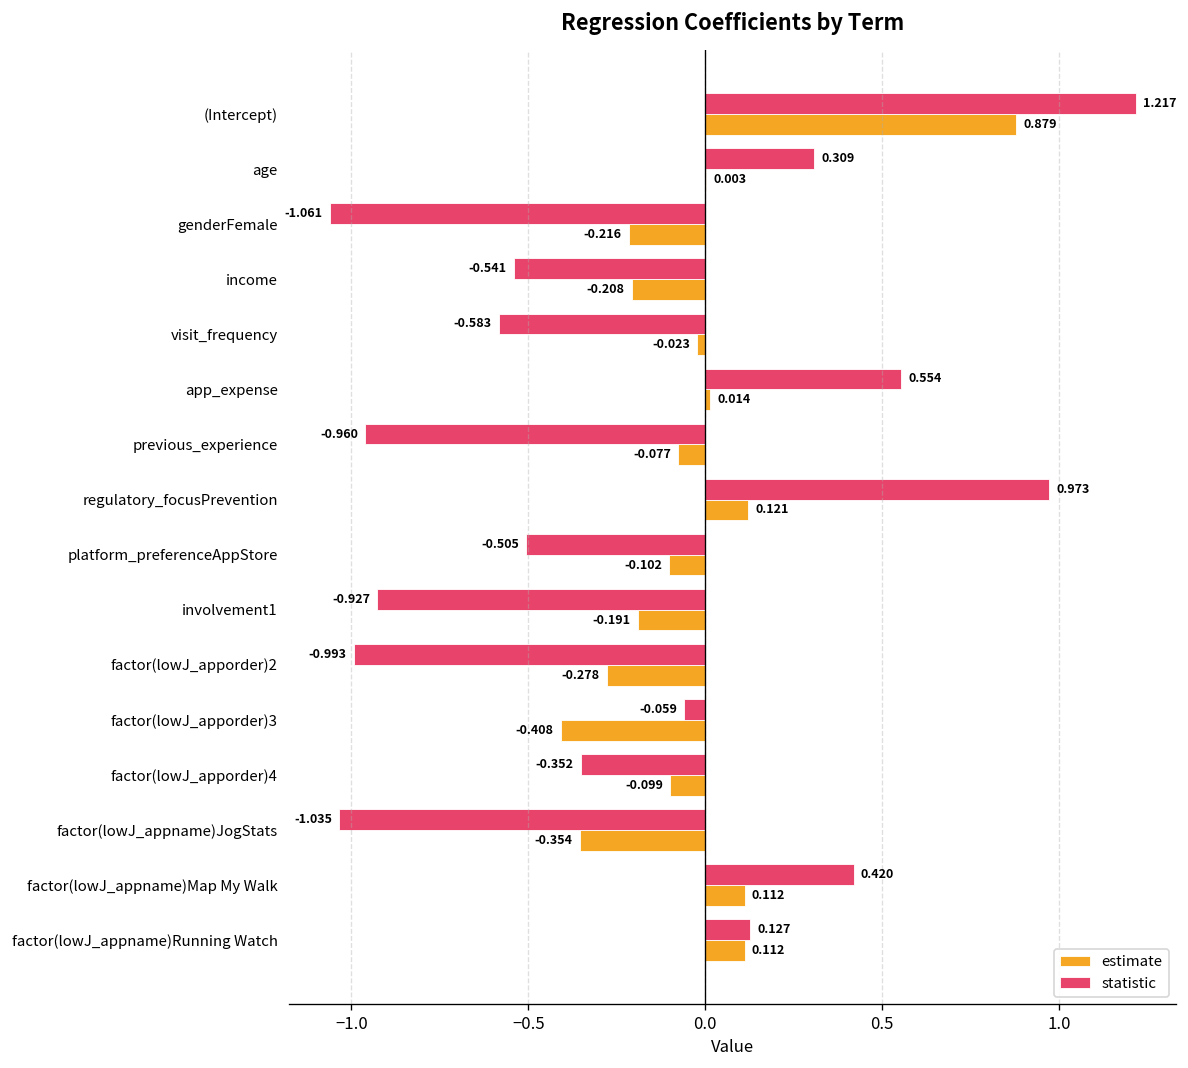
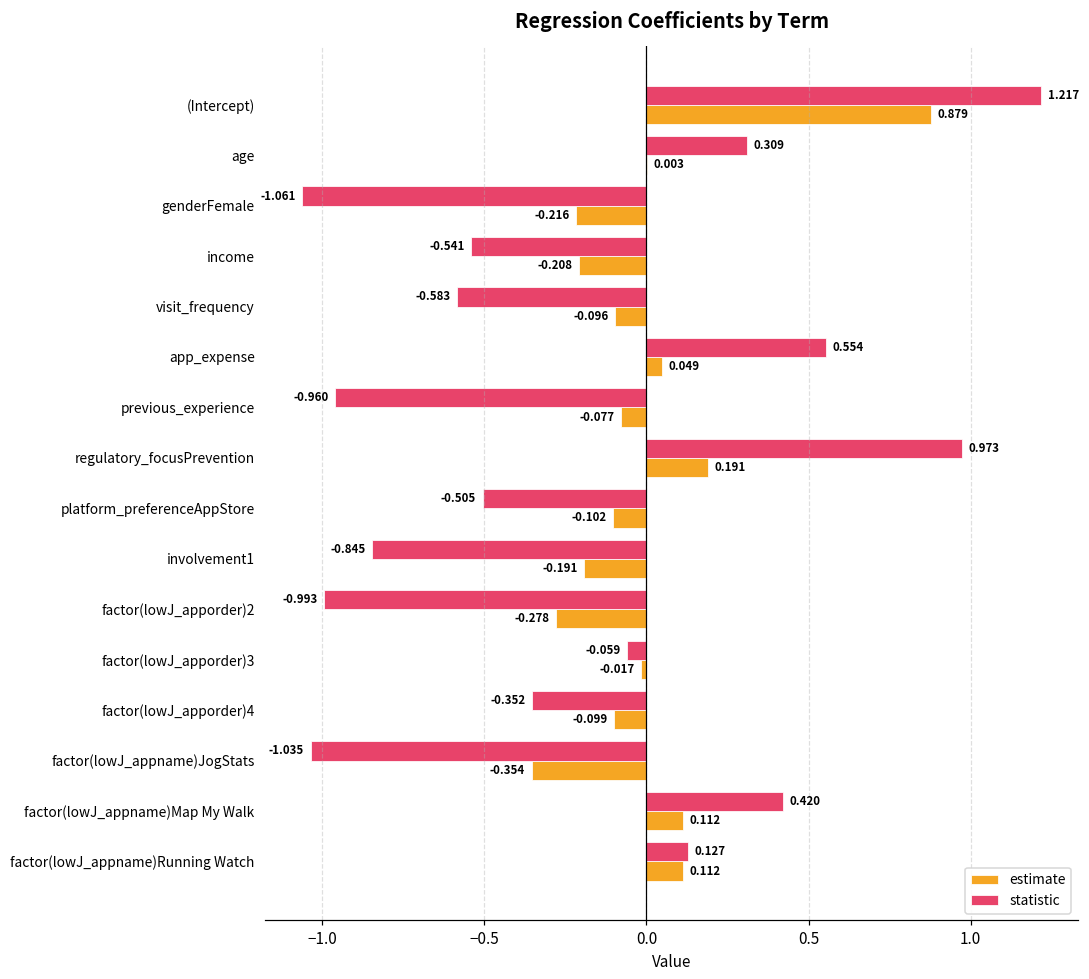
  {
    "estimate": {
      "(Intercept)": 0.879,
      "age": 0.003,
      "genderFemale": -0.216,
      "income": -0.208,
-     "visit_frequency": -0.023,
-     "app_expense": 0.014,
+     "visit_frequency": -0.096,
+     "app_expense": 0.049,
      "previous_experience": -0.077,
-     "regulatory_focusPrevention": 0.121,
+     "regulatory_focusPrevention": 0.191,
      "platform_preferenceAppStore": -0.102,
      "involvement1": -0.191,
      "factor(lowJ_apporder)2": -0.278,
-     "factor(lowJ_apporder)3": -0.408,
+     "factor(lowJ_apporder)3": -0.017,
      "factor(lowJ_apporder)4": -0.099,
      "factor(lowJ_appname)JogStats": -0.354,
      "factor(lowJ_appname)Map My Walk": 0.112,
      "factor(lowJ_appname)Running Watch": 0.112
    },
    "statistic": {
      "(Intercept)": 1.217,
      "age": 0.309,
      "genderFemale": -1.061,
      "income": -0.541,
      "visit_frequency": -0.583,
      "app_expense": 0.554,
      "previous_experience": -0.960,
      "regulatory_focusPrevention": 0.973,
      "platform_preferenceAppStore": -0.505,
-     "involvement1": -0.927,
+     "involvement1": -0.845,
      "factor(lowJ_apporder)2": -0.993,
      "factor(lowJ_apporder)3": -0.059,
      "factor(lowJ_apporder)4": -0.352,
      "factor(lowJ_appname)JogStats": -1.035,
      "factor(lowJ_appname)Map My Walk": 0.420,
      "factor(lowJ_appname)Running Watch": 0.127
    }
  }
